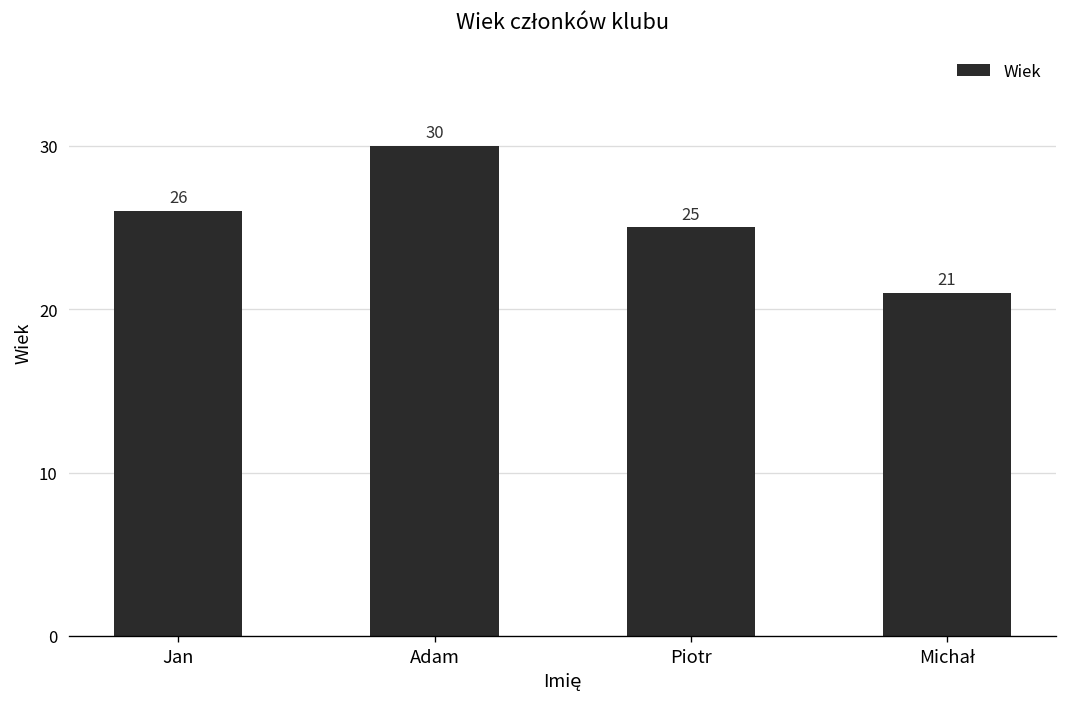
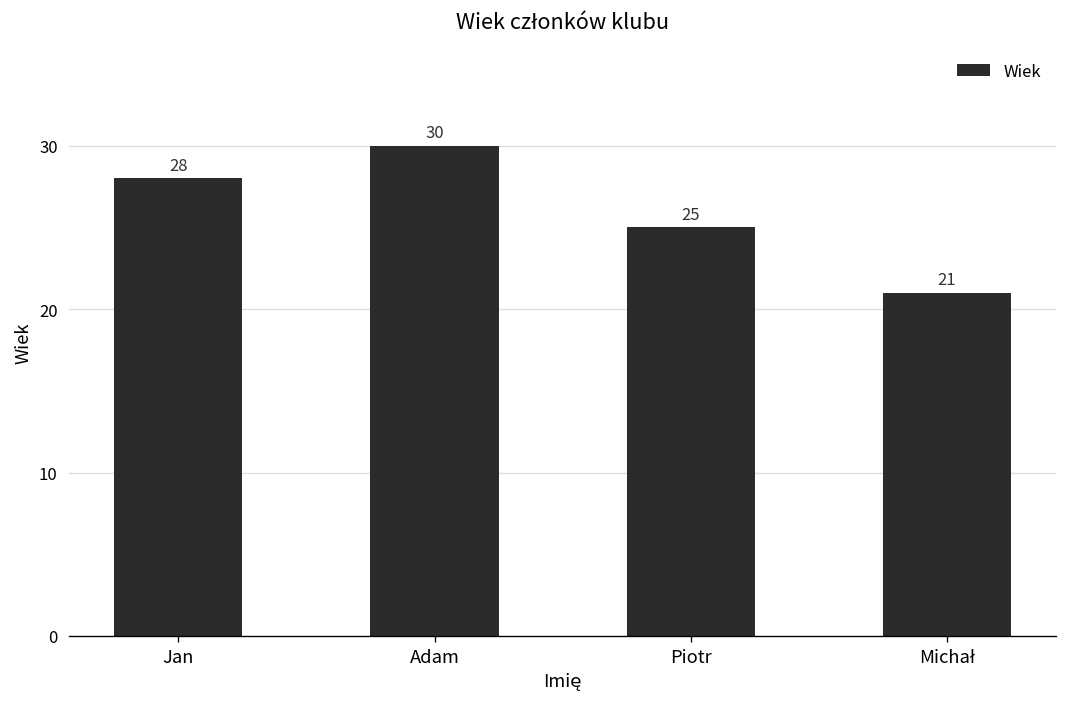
  {
-   "Jan": 26,
+   "Jan": 28,
    "Adam": 30,
    "Piotr": 25,
    "Michał": 21
  }
